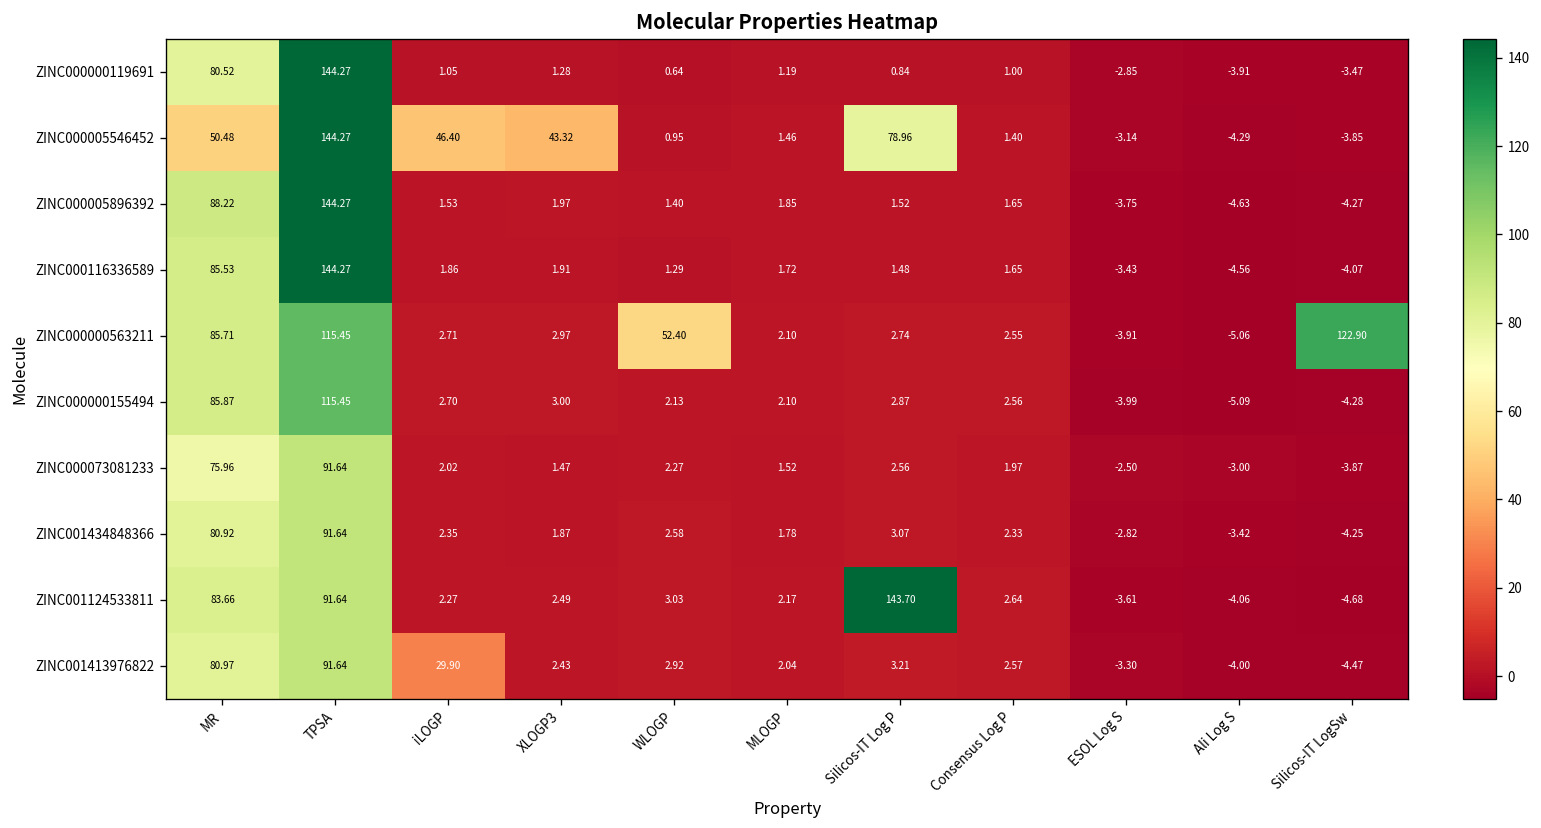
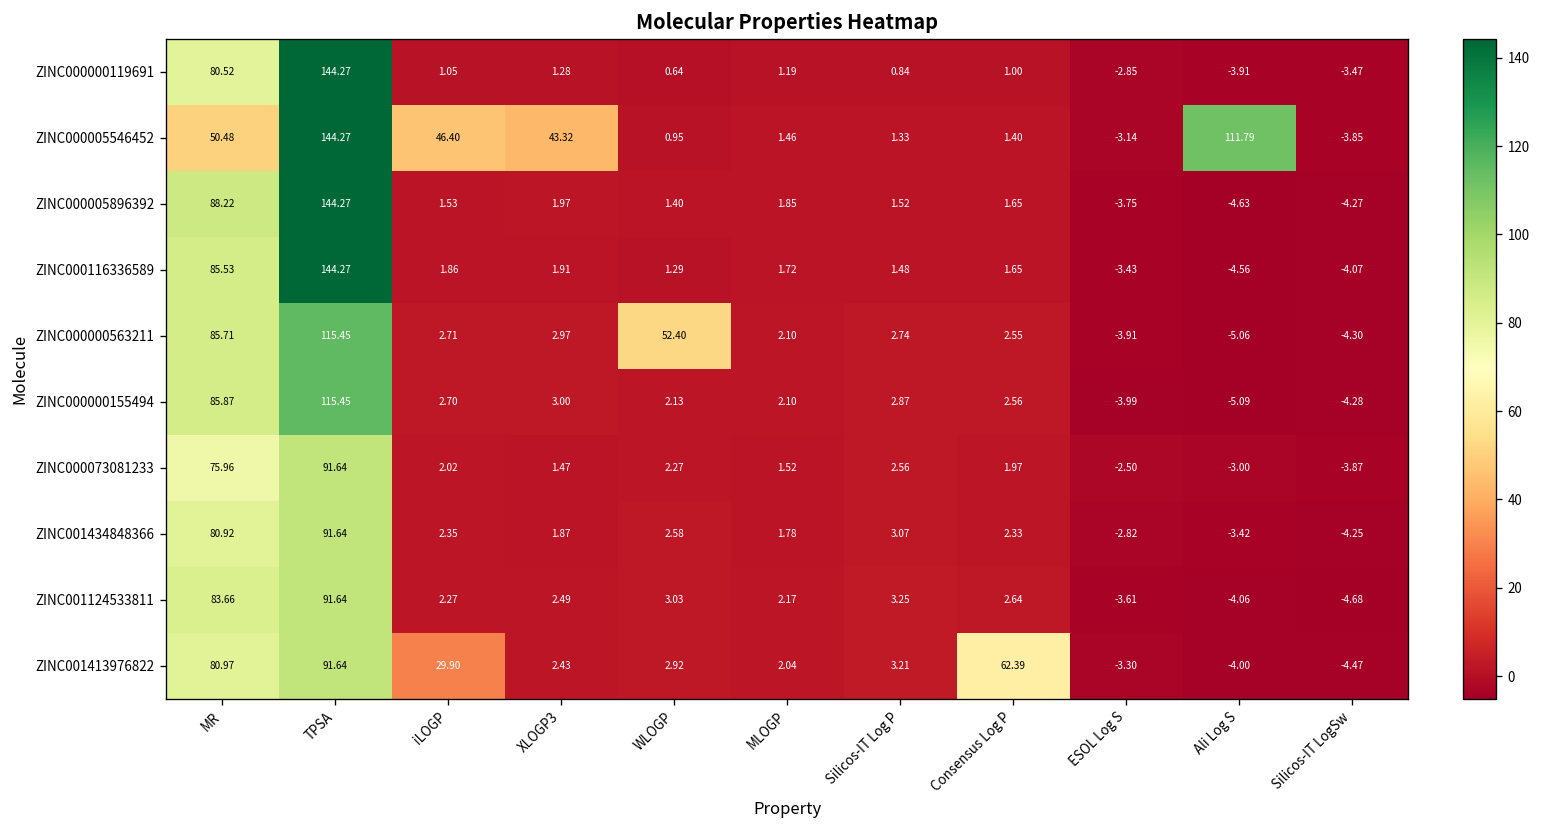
  {
    "ZINC000000119691": {
      "MR": 80.52,
      "TPSA": 144.27,
      "iLOGP": 1.05,
      "XLOGP3": 1.28,
      "WLOGP": 0.64,
      "MLOGP": 1.19,
      "Silicos-IT Log P": 0.84,
      "Consensus Log P": 1.00,
      "ESOL Log S": -2.85,
      "Ali Log S": -3.91,
      "Silicos-IT LogSw": -3.47
    },
    "ZINC000005546452": {
      "MR": 50.48,
      "TPSA": 144.27,
      "iLOGP": 46.40,
      "XLOGP3": 43.32,
      "WLOGP": 0.95,
      "MLOGP": 1.46,
-     "Silicos-IT Log P": 78.96,
+     "Silicos-IT Log P": 1.33,
      "Consensus Log P": 1.40,
      "ESOL Log S": -3.14,
-     "Ali Log S": -4.29,
+     "Ali Log S": 111.79,
      "Silicos-IT LogSw": -3.85
    },
    "ZINC000005896392": {
      "MR": 88.22,
      "TPSA": 144.27,
      "iLOGP": 1.53,
      "XLOGP3": 1.97,
      "WLOGP": 1.40,
      "MLOGP": 1.85,
      "Silicos-IT Log P": 1.52,
      "Consensus Log P": 1.65,
      "ESOL Log S": -3.75,
      "Ali Log S": -4.63,
      "Silicos-IT LogSw": -4.27
    },
    "ZINC000116336589": {
      "MR": 85.53,
      "TPSA": 144.27,
      "iLOGP": 1.86,
      "XLOGP3": 1.91,
      "WLOGP": 1.29,
      "MLOGP": 1.72,
      "Silicos-IT Log P": 1.48,
      "Consensus Log P": 1.65,
      "ESOL Log S": -3.43,
      "Ali Log S": -4.56,
      "Silicos-IT LogSw": -4.07
    },
    "ZINC000000563211": {
      "MR": 85.71,
      "TPSA": 115.45,
      "iLOGP": 2.71,
      "XLOGP3": 2.97,
      "WLOGP": 52.40,
      "MLOGP": 2.10,
      "Silicos-IT Log P": 2.74,
      "Consensus Log P": 2.55,
      "ESOL Log S": -3.91,
      "Ali Log S": -5.06,
-     "Silicos-IT LogSw": 122.90
+     "Silicos-IT LogSw": -4.30
    },
    "ZINC000000155494": {
      "MR": 85.87,
      "TPSA": 115.45,
      "iLOGP": 2.70,
      "XLOGP3": 3.00,
      "WLOGP": 2.13,
      "MLOGP": 2.10,
      "Silicos-IT Log P": 2.87,
      "Consensus Log P": 2.56,
      "ESOL Log S": -3.99,
      "Ali Log S": -5.09,
      "Silicos-IT LogSw": -4.28
    },
    "ZINC000073081233": {
      "MR": 75.96,
      "TPSA": 91.64,
      "iLOGP": 2.02,
      "XLOGP3": 1.47,
      "WLOGP": 2.27,
      "MLOGP": 1.52,
      "Silicos-IT Log P": 2.56,
      "Consensus Log P": 1.97,
      "ESOL Log S": -2.50,
      "Ali Log S": -3.00,
      "Silicos-IT LogSw": -3.87
    },
    "ZINC001434848366": {
      "MR": 80.92,
      "TPSA": 91.64,
      "iLOGP": 2.35,
      "XLOGP3": 1.87,
      "WLOGP": 2.58,
      "MLOGP": 1.78,
      "Silicos-IT Log P": 3.07,
      "Consensus Log P": 2.33,
      "ESOL Log S": -2.82,
      "Ali Log S": -3.42,
      "Silicos-IT LogSw": -4.25
    },
    "ZINC001124533811": {
      "MR": 83.66,
      "TPSA": 91.64,
      "iLOGP": 2.27,
      "XLOGP3": 2.49,
      "WLOGP": 3.03,
      "MLOGP": 2.17,
-     "Silicos-IT Log P": 143.70,
+     "Silicos-IT Log P": 3.25,
      "Consensus Log P": 2.64,
      "ESOL Log S": -3.61,
      "Ali Log S": -4.06,
      "Silicos-IT LogSw": -4.68
    },
    "ZINC001413976822": {
      "MR": 80.97,
      "TPSA": 91.64,
      "iLOGP": 29.90,
      "XLOGP3": 2.43,
      "WLOGP": 2.92,
      "MLOGP": 2.04,
      "Silicos-IT Log P": 3.21,
-     "Consensus Log P": 2.57,
+     "Consensus Log P": 62.39,
      "ESOL Log S": -3.30,
      "Ali Log S": -4.00,
      "Silicos-IT LogSw": -4.47
    }
  }
